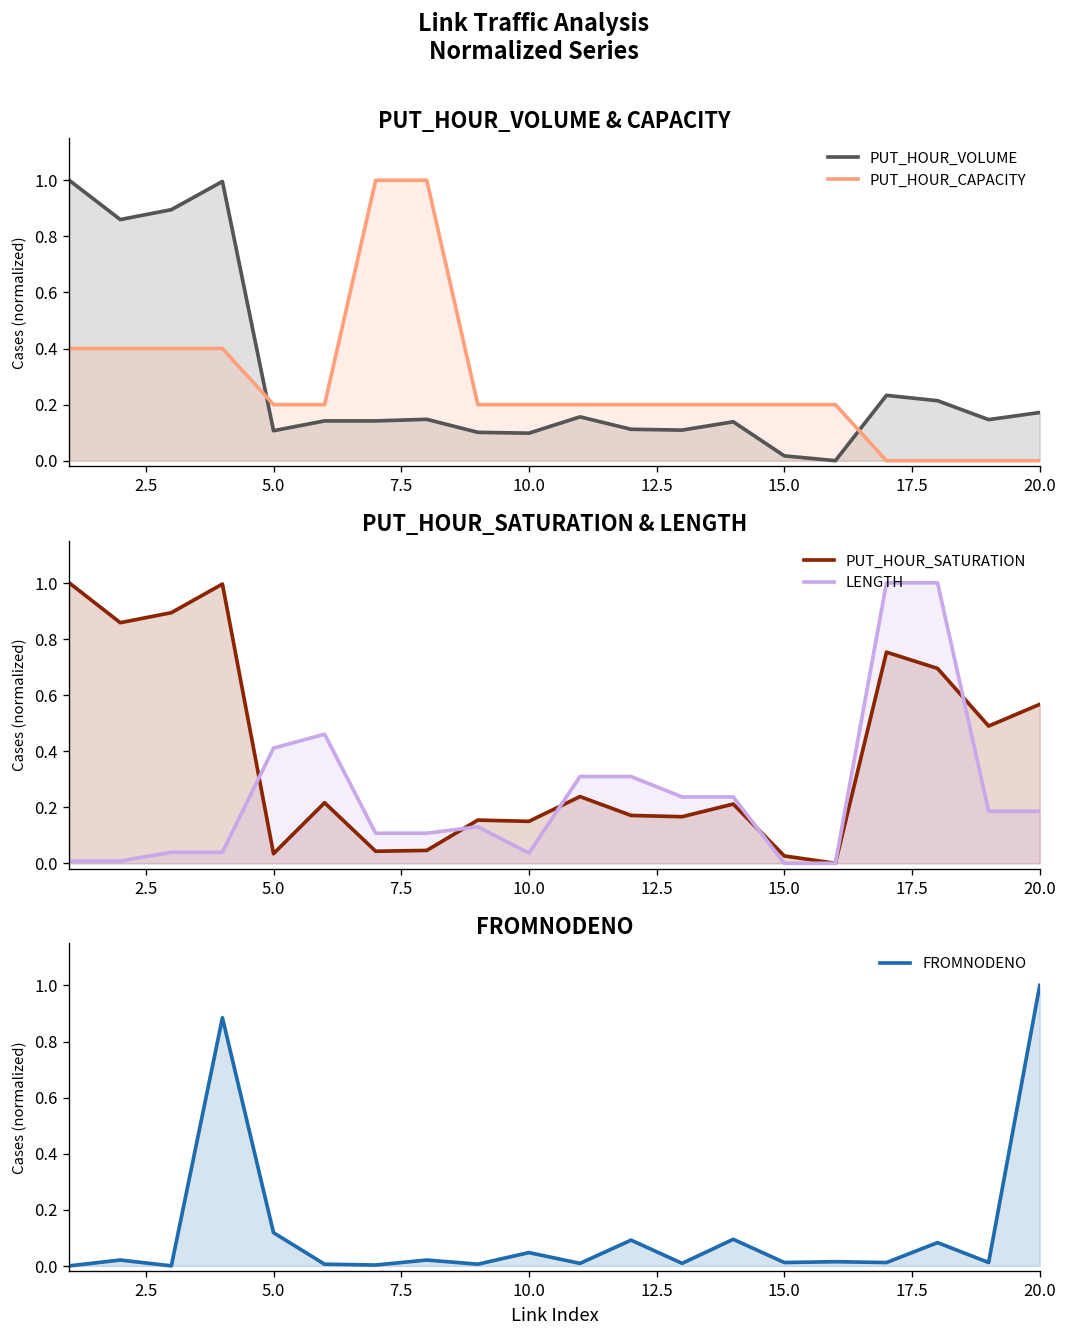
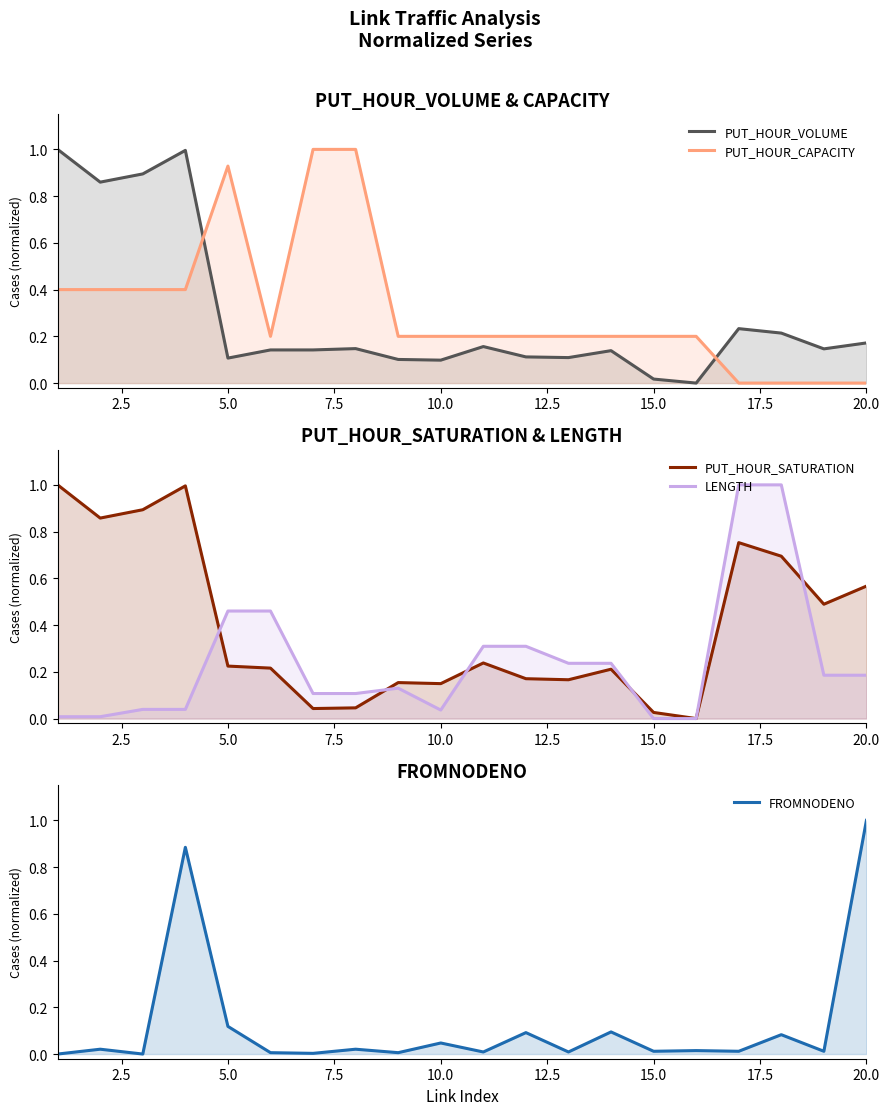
  {
    "PUT_HOUR_VOLUME & CAPACITY": {
      "PUT_HOUR_VOLUME": {
        "5.0": 0.11,
        "10.0": 0.10,
        "15.0": 0.02,
        "20.0": 0.17
      },
      "PUT_HOUR_CAPACITY": {
-       "5.0": 0.20,
+       "5.0": 0.93,
        "10.0": 0.20,
        "15.0": 0.20,
        "20.0": 0.00
      }
    },
    "PUT_HOUR_SATURATION & LENGTH": {
      "PUT_HOUR_SATURATION": {
-       "5.0": 0.03,
+       "5.0": 0.22,
        "10.0": 0.15,
        "15.0": 0.03,
        "20.0": 0.57
      },
      "LENGTH": {
-       "5.0": 0.41,
+       "5.0": 0.46,
        "10.0": 0.04,
        "15.0": 0.00,
        "20.0": 0.19
      }
    },
    "FROMNODENO": {
      "5.0": 0.12,
      "10.0": 0.05,
      "15.0": 0.01,
      "20.0": 1.00
    }
  }
